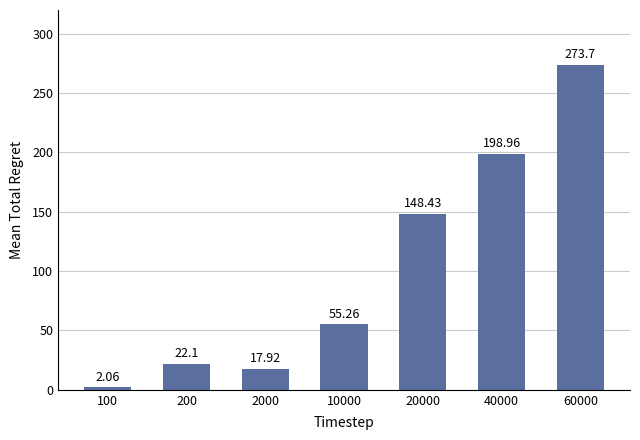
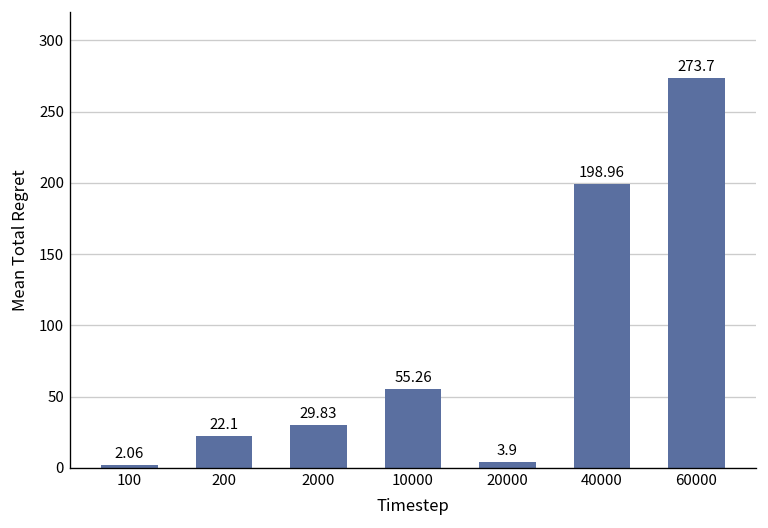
  {
    "100": 2.06,
    "200": 22.1,
-   "2000": 17.92,
+   "2000": 29.83,
    "10000": 55.26,
-   "20000": 148.43,
+   "20000": 3.9,
    "40000": 198.96,
    "60000": 273.7
  }
